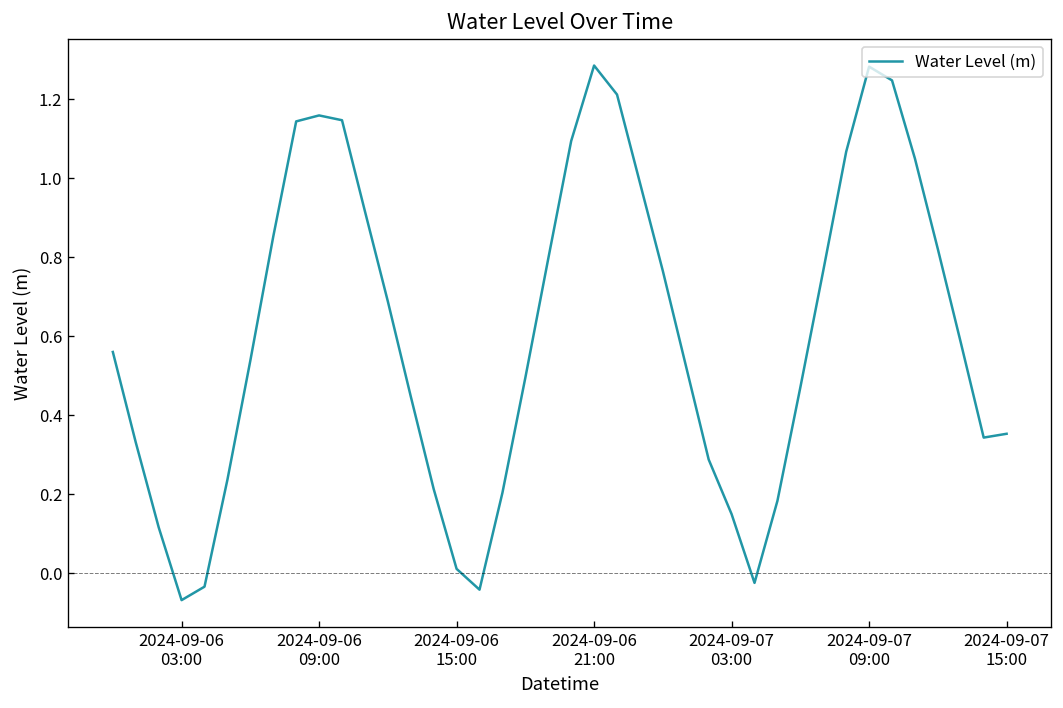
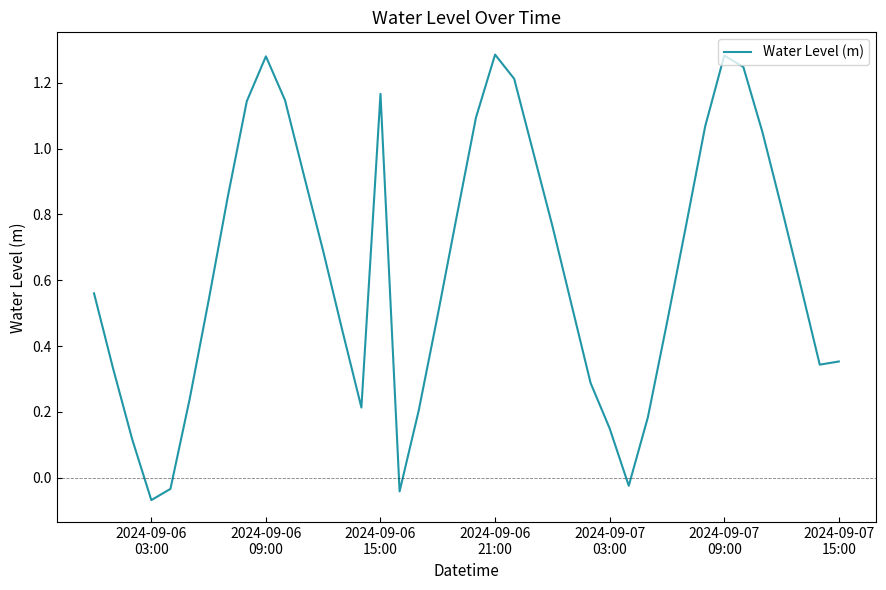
  {
    "2024-09-06 03:00": -0.07,
-   "2024-09-06 09:00": 1.16,
-   "2024-09-06 15:00": 0.01,
+   "2024-09-06 09:00": 1.28,
+   "2024-09-06 15:00": 1.17,
    "2024-09-06 21:00": 1.29,
    "2024-09-07 03:00": 0.15,
    "2024-09-07 15:00": 0.35
  }
